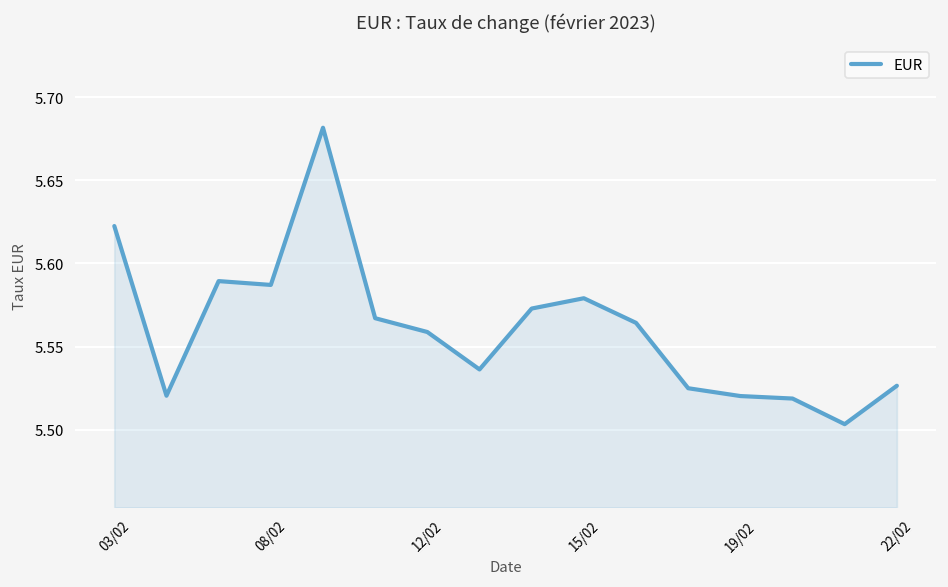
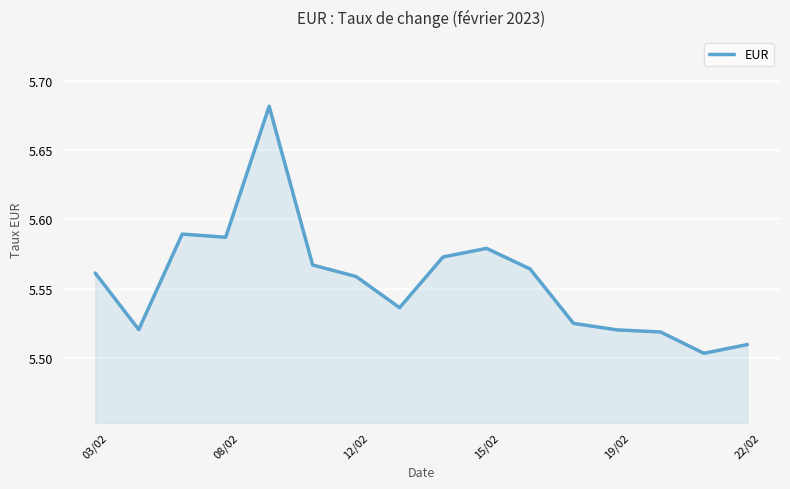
  {
-   "03/02": 5.623,
+   "03/02": 5.561,
    "08/02": 5.587,
    "12/02": 5.559,
    "15/02": 5.579,
    "19/02": 5.520,
-   "22/02": 5.527
+   "22/02": 5.510
  }
